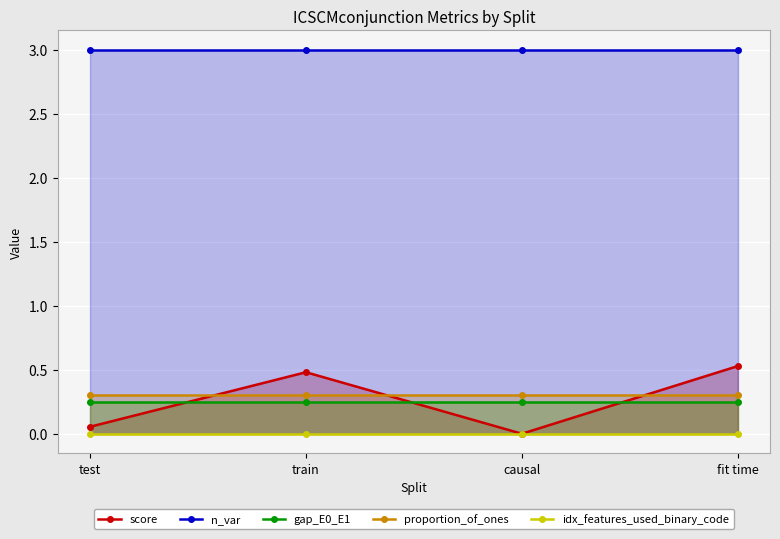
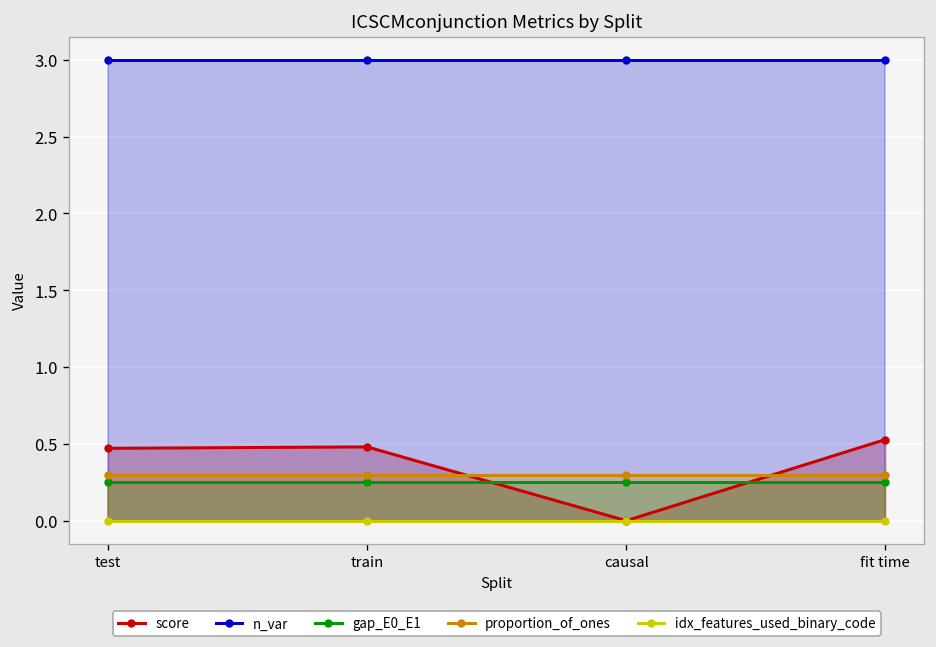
  {
    "score": {
-     "test": 0.05,
+     "test": 0.47,
      "train": 0.48,
      "fit time": 0.53
    },
    "n_var": {
      "test": 3.00,
      "train": 3.00,
      "causal": 3.00,
      "fit time": 3.00
    },
    "gap_E0_E1": {
      "test": 0.25,
      "train": 0.25,
      "causal": 0.25,
      "fit time": 0.25
    },
    "proportion_of_ones": {
      "test": 0.30,
      "train": 0.30,
      "causal": 0.30,
      "fit time": 0.30
    },
    "idx_features_used_binary_code": {
      "test": 0.00,
      "train": 0.00,
      "fit time": 0.00
    }
  }
